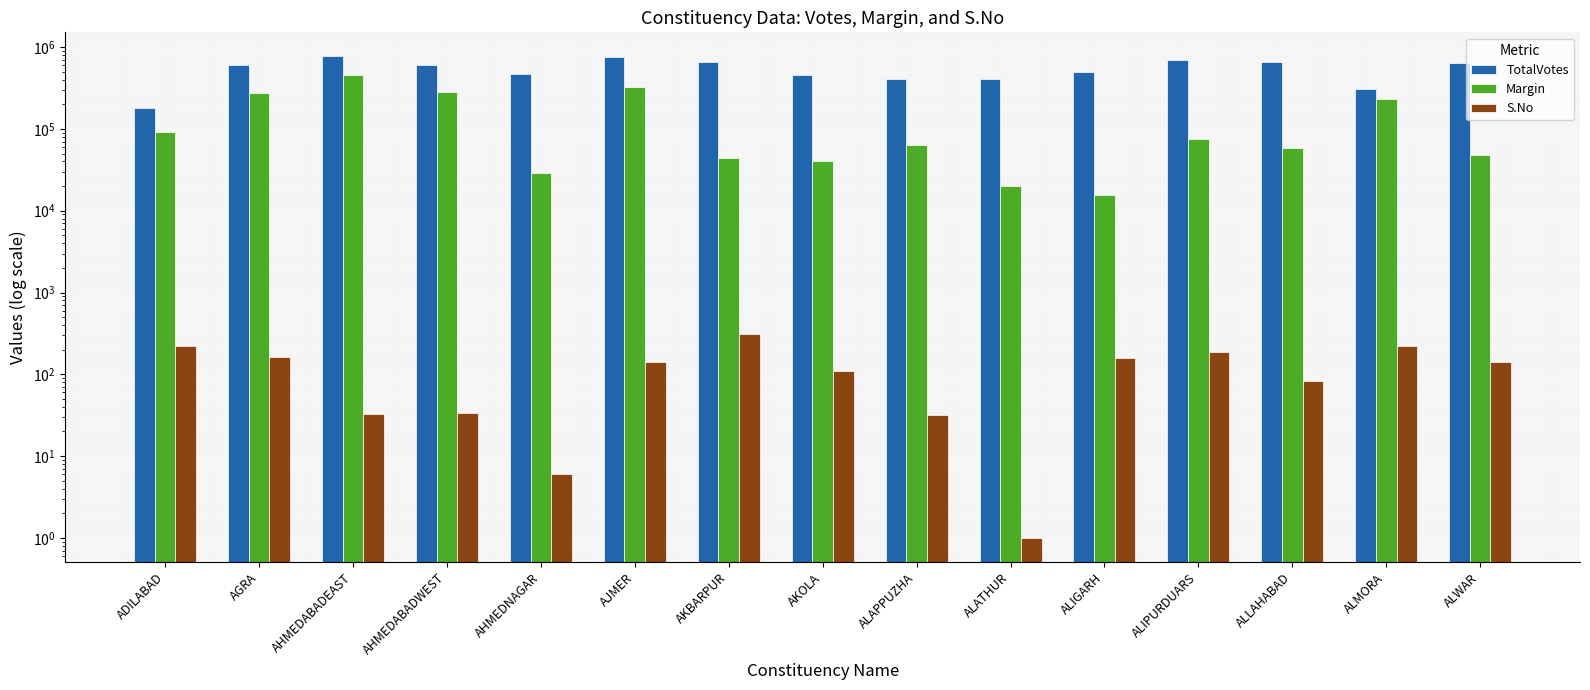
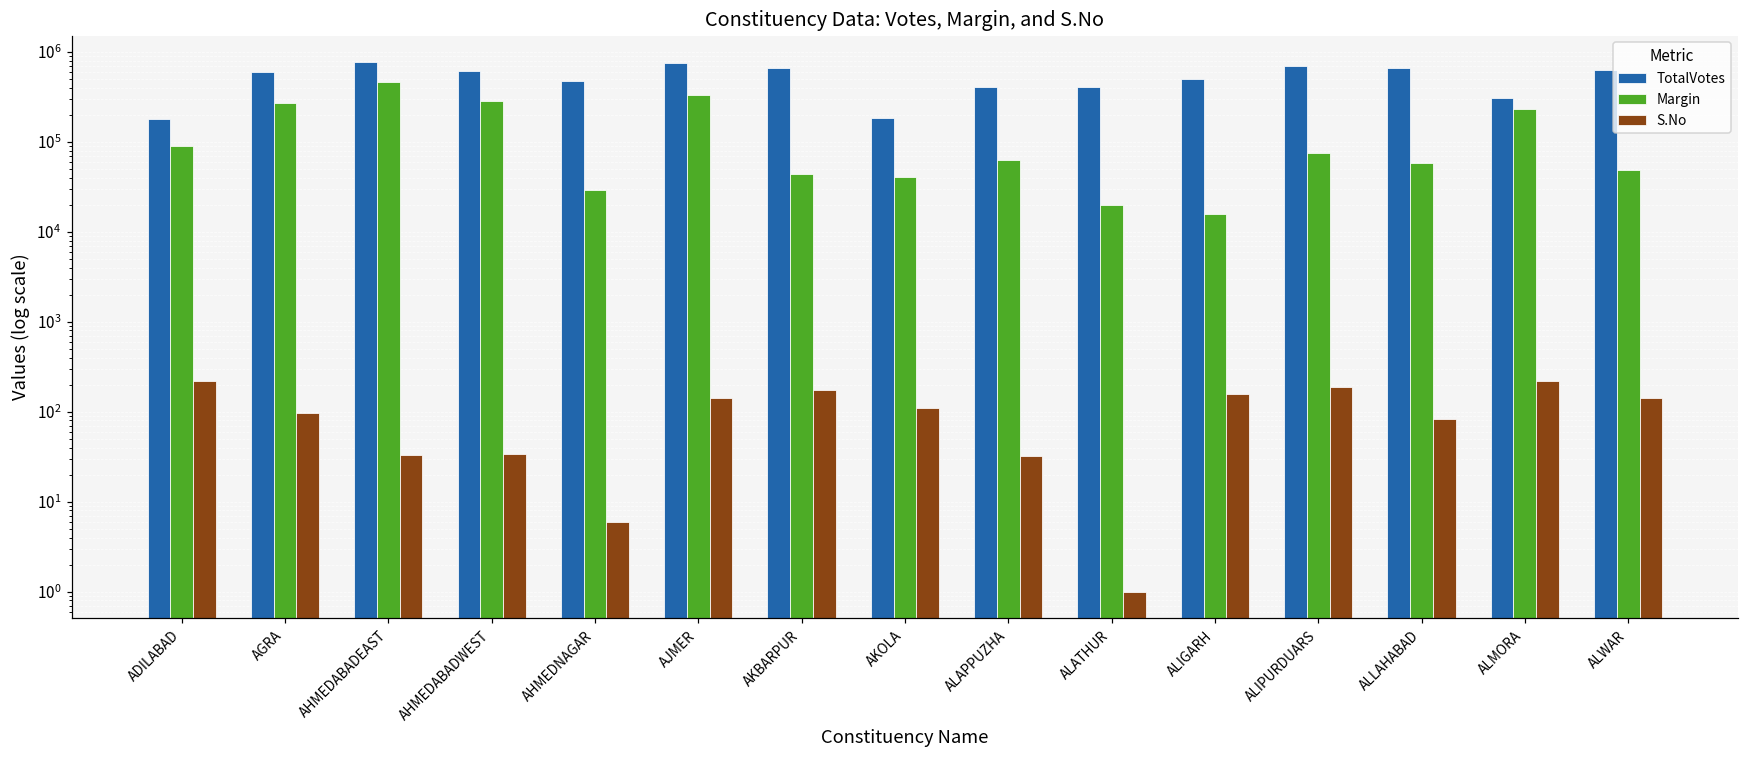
  {
    "TotalVotes": {
      "ADILABAD": 180000,
      "AGRA": 600000,
      "AHMEDABADEAST": 800000,
      "AHMEDABADWEST": 600000,
      "AHMEDNAGAR": 500000,
      "AJMER": 700000,
      "AKBARPUR": 700000,
-     "AKOLA": 500000,
+     "AKOLA": 190000,
      "ALAPPUZHA": 400000,
      "ALATHUR": 400000,
      "ALIGARH": 500000,
      "ALIPURDUARS": 700000,
      "ALLAHABAD": 700000,
      "ALMORA": 310000,
      "ALWAR": 600000
    },
    "Margin": {
      "ADILABAD": 90000,
      "AGRA": 270000,
      "AHMEDABADEAST": 500000,
      "AHMEDABADWEST": 290000,
      "AHMEDNAGAR": 29000,
      "AJMER": 330000,
      "AKBARPUR": 40000,
      "AKOLA": 40000,
      "ALAPPUZHA": 60000,
      "ALATHUR": 20000,
      "ALIGARH": 16000,
      "ALIPURDUARS": 80000,
      "ALLAHABAD": 60000,
      "ALMORA": 230000,
      "ALWAR": 50000
    },
    "S.No": {
      "ADILABAD": 220,
-     "AGRA": 160,
+     "AGRA": 100,
      "AHMEDABADEAST": 33,
      "AHMEDABADWEST": 34,
      "AHMEDNAGAR": 6,
      "AJMER": 140,
-     "AKBARPUR": 310,
+     "AKBARPUR": 170,
      "AKOLA": 110,
      "ALAPPUZHA": 32,
      "ALATHUR": 1,
      "ALIGARH": 160,
      "ALIPURDUARS": 190,
      "ALLAHABAD": 80,
      "ALMORA": 220,
      "ALWAR": 140
    }
  }
